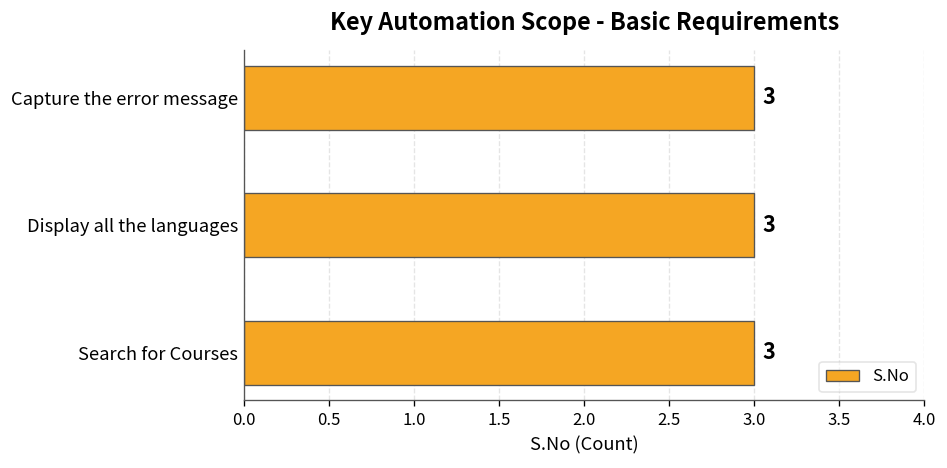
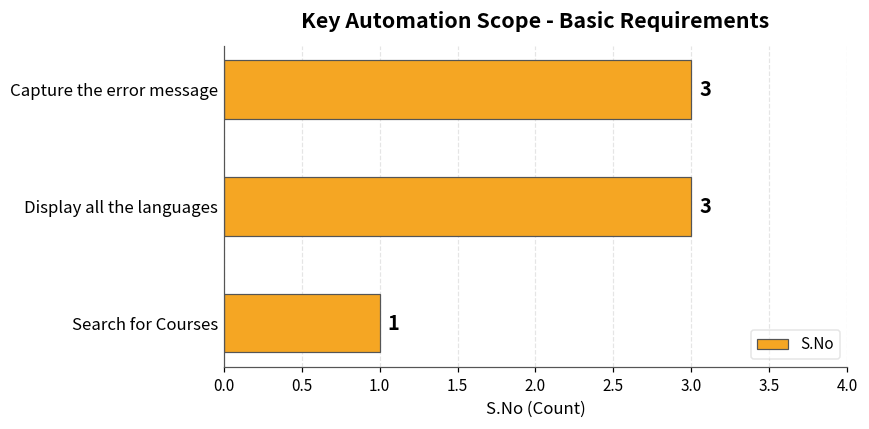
  {
    "Capture the error message": 3,
    "Display all the languages": 3,
-   "Search for Courses": 3
+   "Search for Courses": 1
  }
